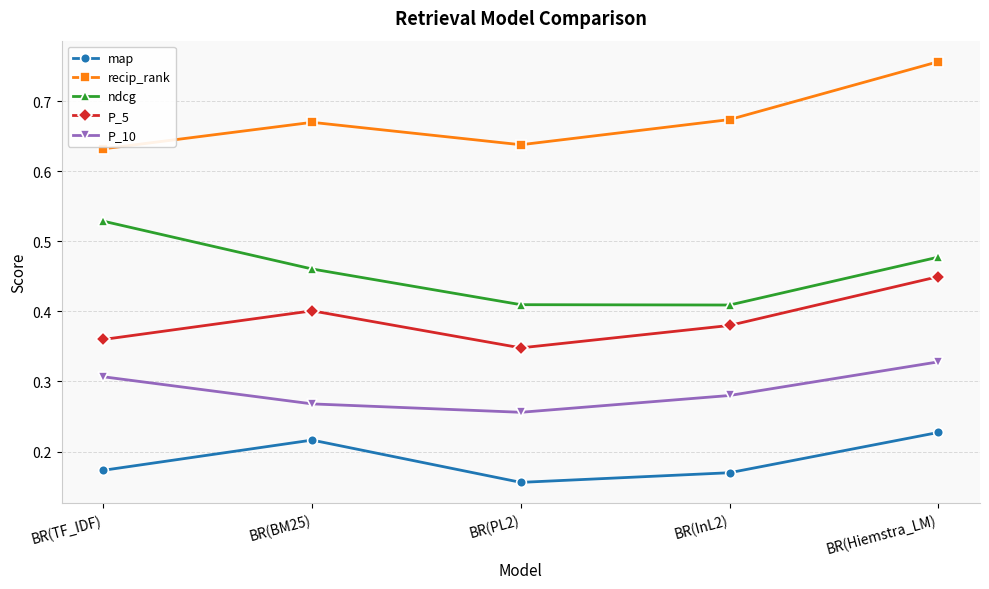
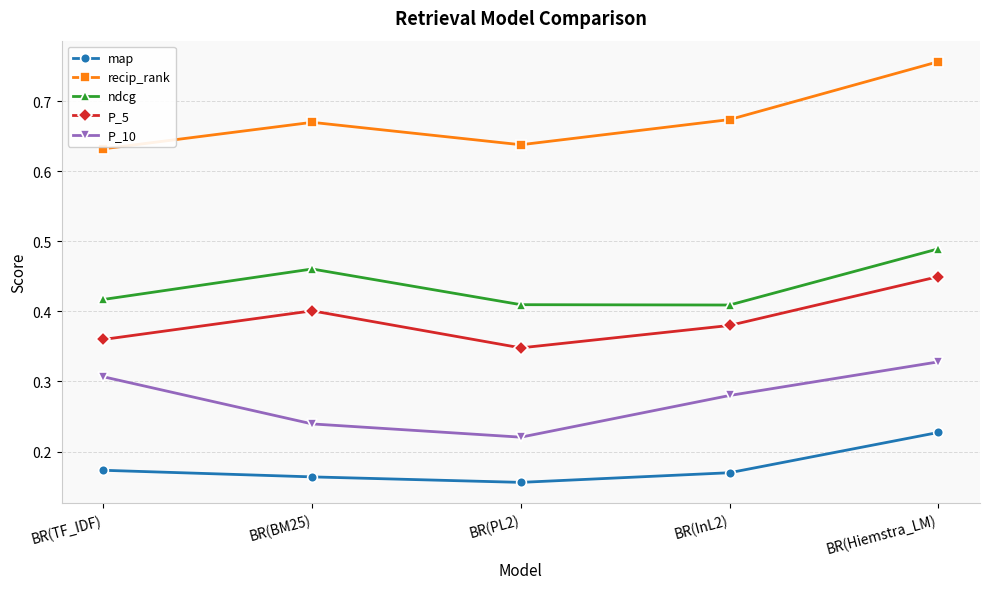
  {
    "map": {
      "BR(TF_IDF)": 0.17,
-     "BR(BM25)": 0.22,
+     "BR(BM25)": 0.16,
      "BR(PL2)": 0.16,
      "BR(InL2)": 0.17,
      "BR(Hiemstra_LM)": 0.23
    },
    "recip_rank": {
      "BR(TF_IDF)": 0.63,
      "BR(BM25)": 0.67,
      "BR(PL2)": 0.64,
      "BR(InL2)": 0.67,
      "BR(Hiemstra_LM)": 0.76
    },
    "ndcg": {
-     "BR(TF_IDF)": 0.53,
+     "BR(TF_IDF)": 0.42,
      "BR(BM25)": 0.46,
      "BR(PL2)": 0.41,
      "BR(InL2)": 0.41,
-     "BR(Hiemstra_LM)": 0.48
+     "BR(Hiemstra_LM)": 0.49
    },
    "P_5": {
      "BR(TF_IDF)": 0.36,
      "BR(BM25)": 0.40,
      "BR(PL2)": 0.35,
      "BR(InL2)": 0.38,
      "BR(Hiemstra_LM)": 0.45
    },
    "P_10": {
      "BR(TF_IDF)": 0.31,
-     "BR(BM25)": 0.27,
-     "BR(PL2)": 0.26,
+     "BR(BM25)": 0.24,
+     "BR(PL2)": 0.22,
      "BR(InL2)": 0.28,
      "BR(Hiemstra_LM)": 0.33
    }
  }
